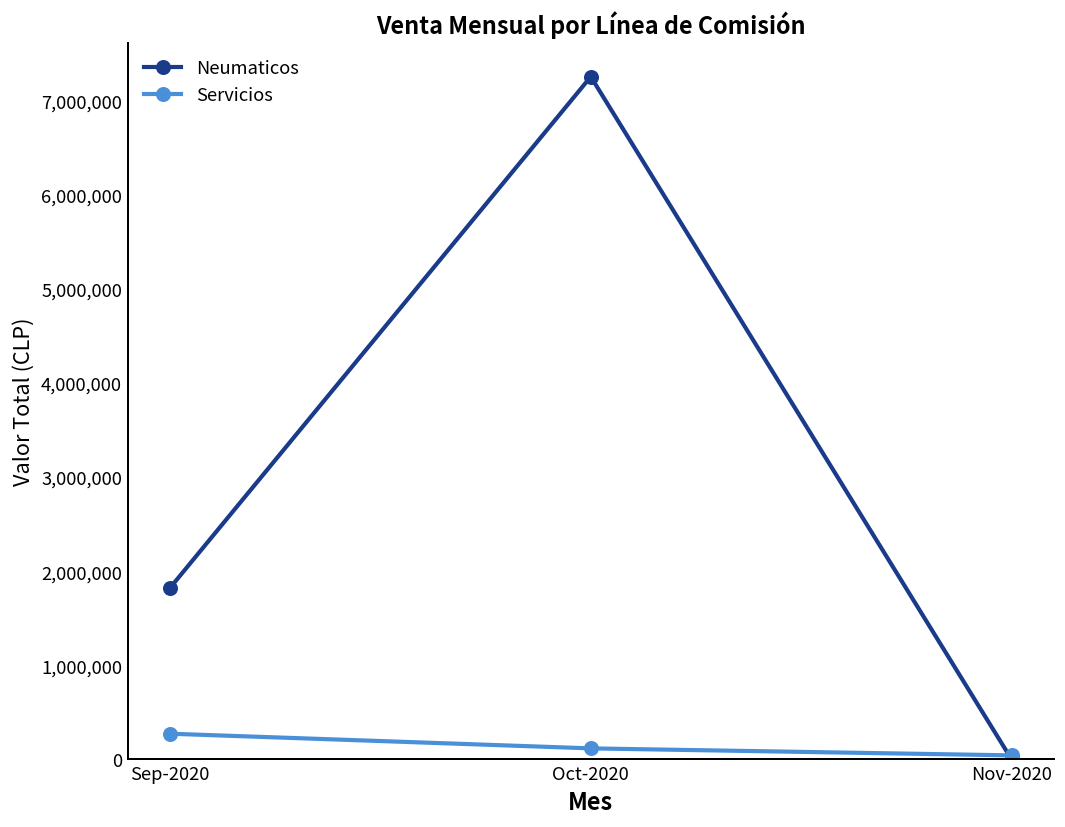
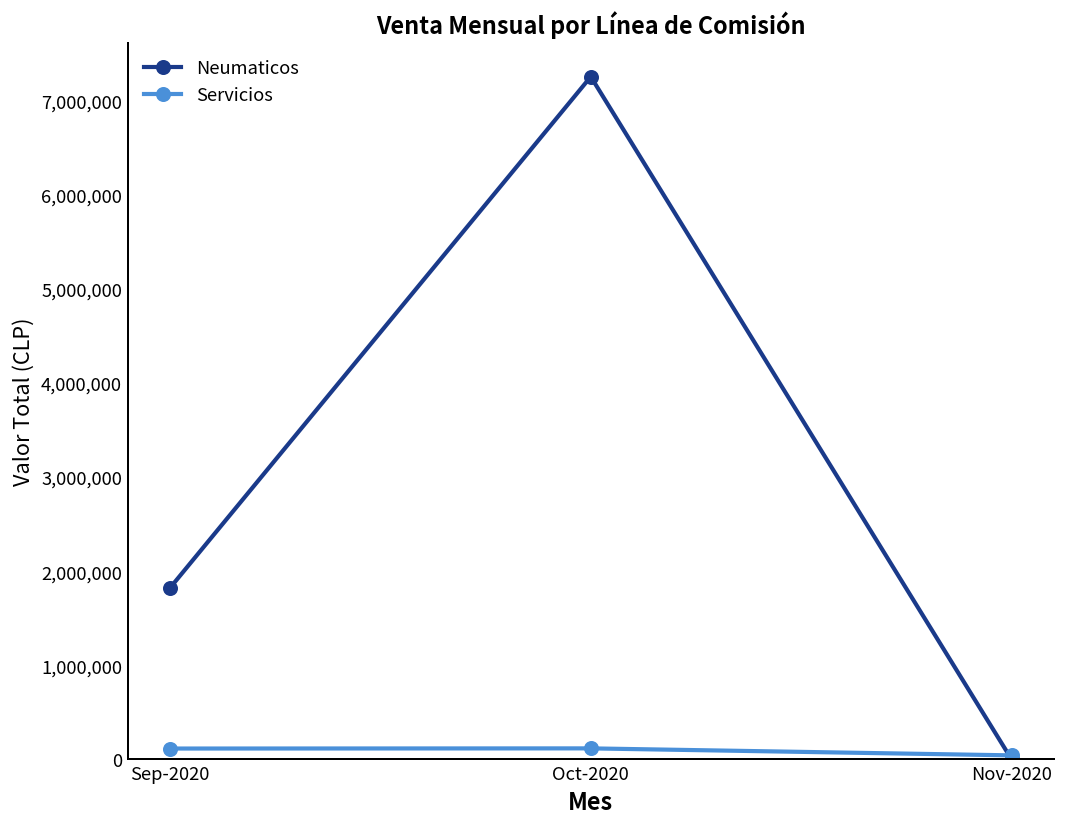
  {
    "Neumaticos": {
      "Sep-2020": "1,800,000",
      "Oct-2020": "7,300,000",
      "Nov-2020": "0"
    },
    "Servicios": {
-     "Sep-2020": "300,000",
+     "Sep-2020": "100,000",
      "Oct-2020": "100,000",
      "Nov-2020": "0"
    }
  }
